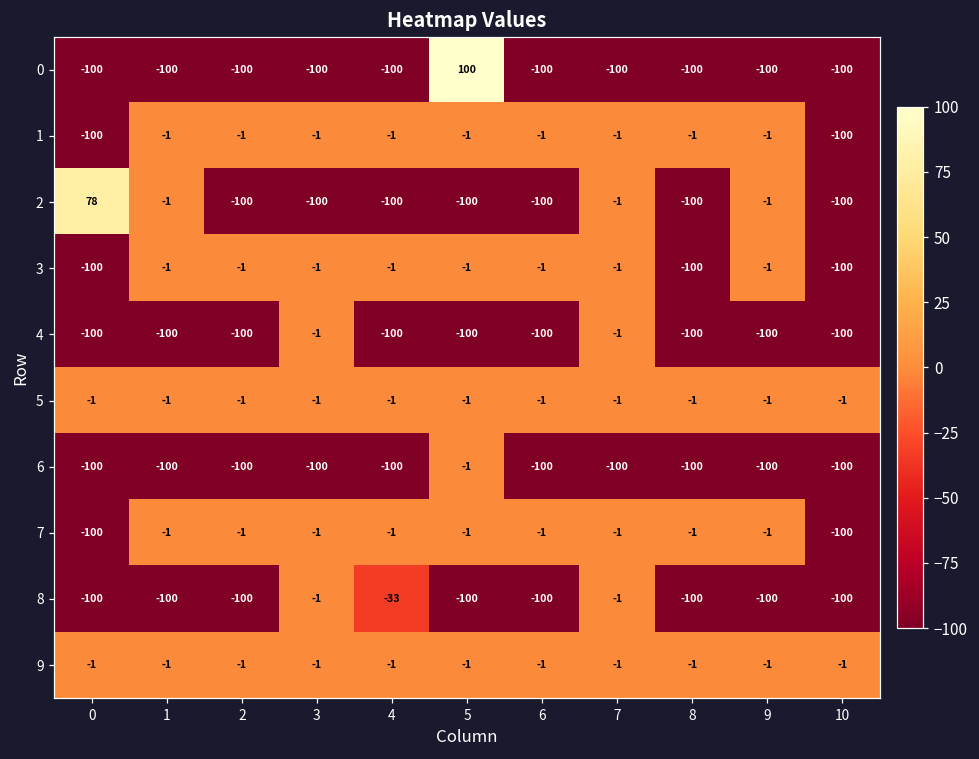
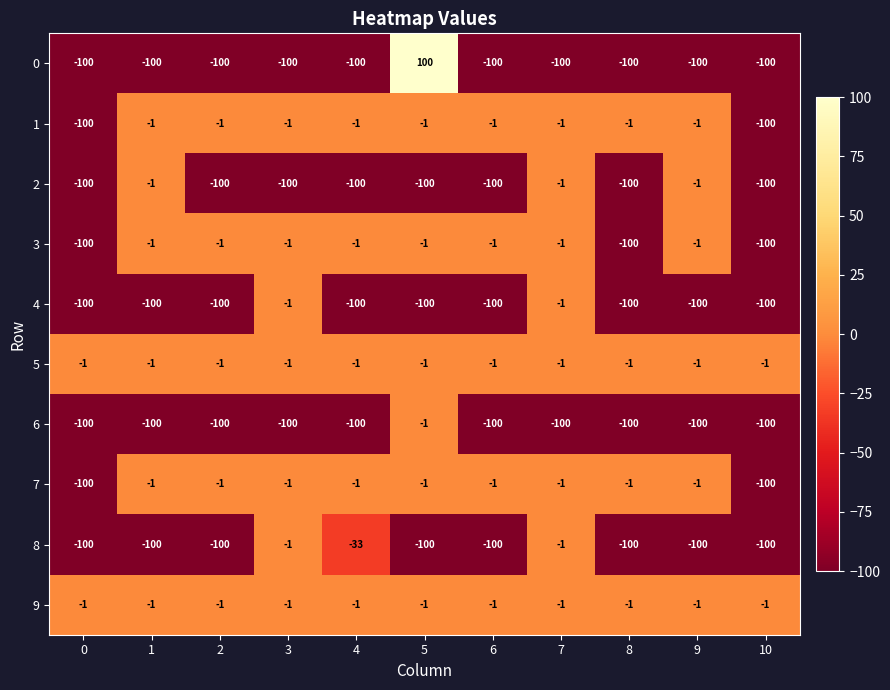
  {
    "0": {
      "0": -100,
      "1": -100,
      "2": -100,
      "3": -100,
      "4": -100,
      "5": 100,
      "6": -100,
      "7": -100,
      "8": -100,
      "9": -100,
      "10": -100
    },
    "1": {
      "0": -100,
      "1": -1,
      "2": -1,
      "3": -1,
      "4": -1,
      "5": -1,
      "6": -1,
      "7": -1,
      "8": -1,
      "9": -1,
      "10": -100
    },
    "2": {
-     "0": 78,
+     "0": -100,
      "1": -1,
      "2": -100,
      "3": -100,
      "4": -100,
      "5": -100,
      "6": -100,
      "7": -1,
      "8": -100,
      "9": -1,
      "10": -100
    },
    "3": {
      "0": -100,
      "1": -1,
      "2": -1,
      "3": -1,
      "4": -1,
      "5": -1,
      "6": -1,
      "7": -1,
      "8": -100,
      "9": -1,
      "10": -100
    },
    "4": {
      "0": -100,
      "1": -100,
      "2": -100,
      "3": -1,
      "4": -100,
      "5": -100,
      "6": -100,
      "7": -1,
      "8": -100,
      "9": -100,
      "10": -100
    },
    "5": {
      "0": -1,
      "1": -1,
      "2": -1,
      "3": -1,
      "4": -1,
      "5": -1,
      "6": -1,
      "7": -1,
      "8": -1,
      "9": -1,
      "10": -1
    },
    "6": {
      "0": -100,
      "1": -100,
      "2": -100,
      "3": -100,
      "4": -100,
      "5": -1,
      "6": -100,
      "7": -100,
      "8": -100,
      "9": -100,
      "10": -100
    },
    "7": {
      "0": -100,
      "1": -1,
      "2": -1,
      "3": -1,
      "4": -1,
      "5": -1,
      "6": -1,
      "7": -1,
      "8": -1,
      "9": -1,
      "10": -100
    },
    "8": {
      "0": -100,
      "1": -100,
      "2": -100,
      "3": -1,
      "4": -33,
      "5": -100,
      "6": -100,
      "7": -1,
      "8": -100,
      "9": -100,
      "10": -100
    },
    "9": {
      "0": -1,
      "1": -1,
      "2": -1,
      "3": -1,
      "4": -1,
      "5": -1,
      "6": -1,
      "7": -1,
      "8": -1,
      "9": -1,
      "10": -1
    }
  }
